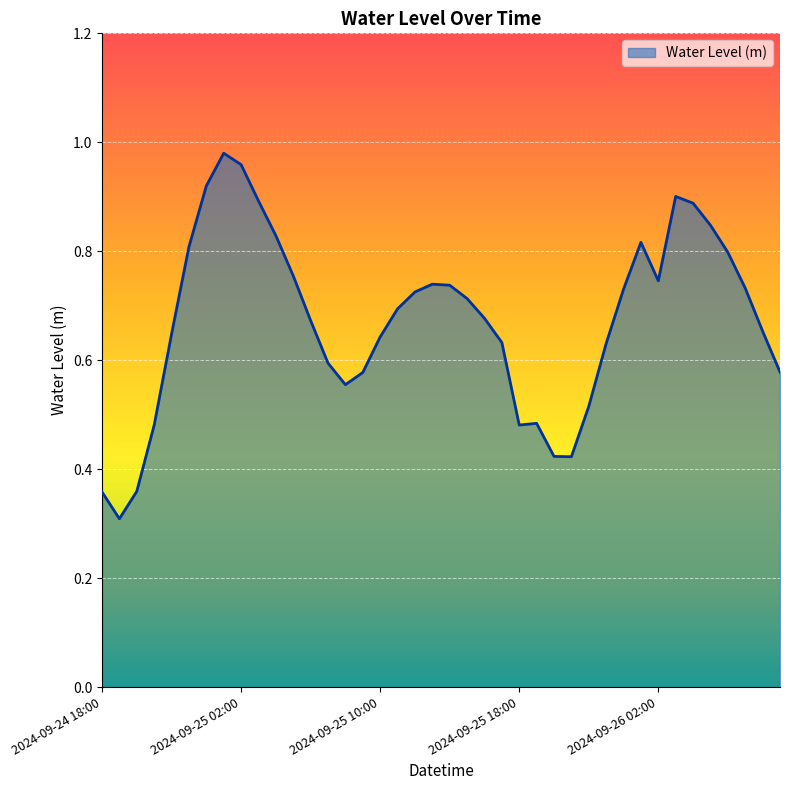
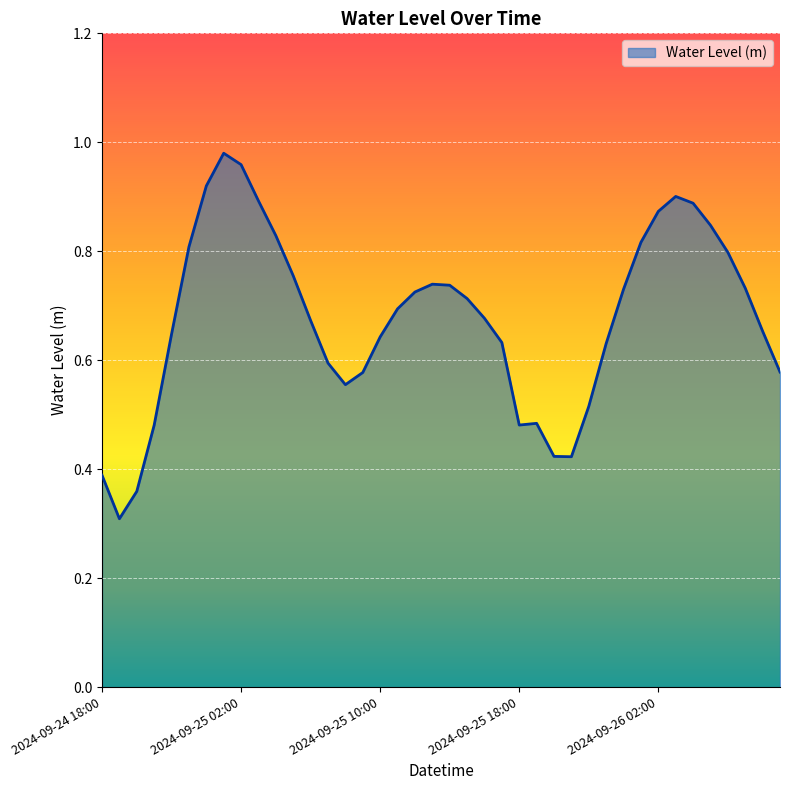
  {
-   "2024-09-24 18:00": 0.36,
+   "2024-09-24 18:00": 0.39,
    "2024-09-25 02:00": 0.96,
    "2024-09-25 10:00": 0.64,
    "2024-09-25 18:00": 0.48,
-   "2024-09-26 02:00": 0.75
+   "2024-09-26 02:00": 0.87
  }
